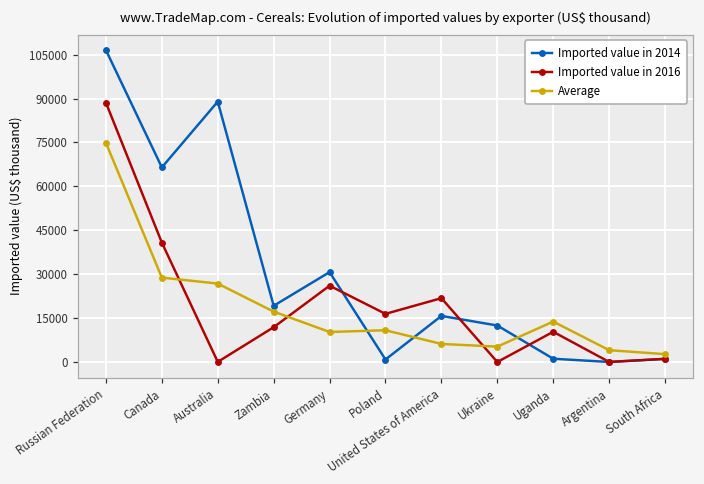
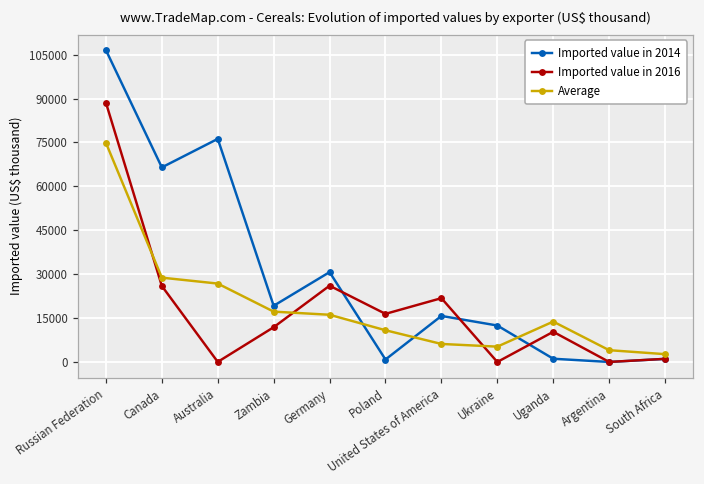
  {
    "Imported value in 2014": {
      "Russian Federation": 107000,
      "Canada": 66000,
-     "Australia": 89000,
+     "Australia": 76000,
      "Zambia": 19000,
      "Germany": 31000,
      "Poland": 1000,
      "United States of America": 16000,
      "Ukraine": 12000,
      "Uganda": 1000
    },
    "Imported value in 2016": {
      "Russian Federation": 89000,
-     "Canada": 41000,
+     "Canada": 26000,
      "Australia": 0,
      "Zambia": 12000,
      "Germany": 26000,
      "Poland": 16000,
      "United States of America": 22000,
      "Ukraine": 0,
      "Uganda": 10000
    },
    "Average": {
      "Russian Federation": 75000,
      "Canada": 29000,
      "Australia": 27000,
      "Zambia": 17000,
-     "Germany": 10000,
+     "Germany": 16000,
      "Poland": 11000,
      "United States of America": 6000,
      "Ukraine": 5000,
      "Uganda": 14000,
      "Argentina": 4000,
      "South Africa": 3000
    }
  }
